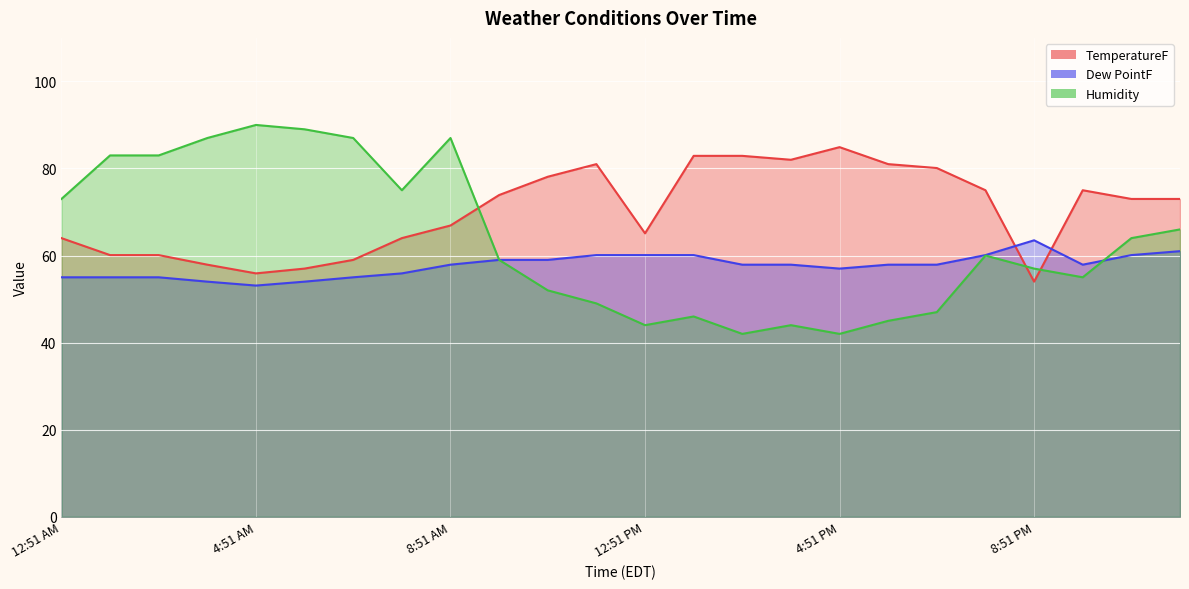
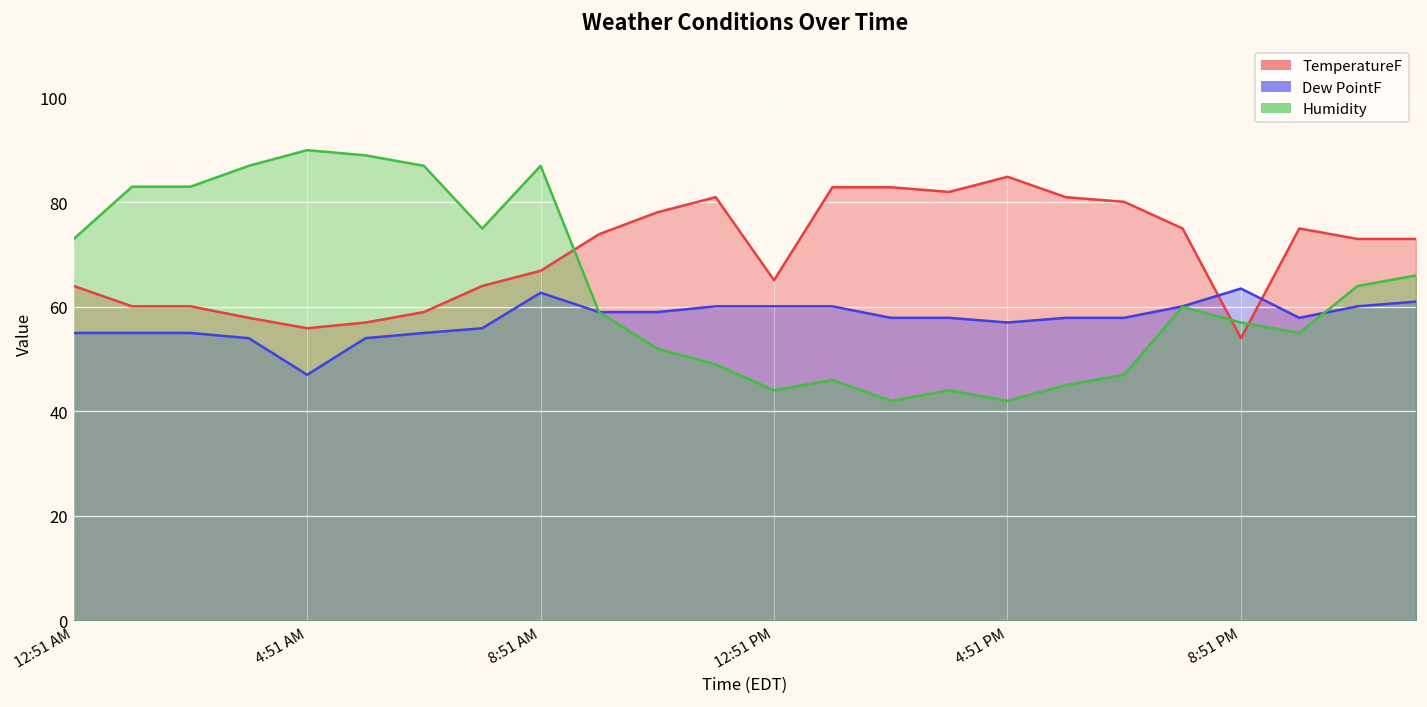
  {
    "TemperatureF": {
      "12:51 AM": 64,
      "4:51 AM": 56,
      "8:51 AM": 67,
      "12:51 PM": 65,
      "4:51 PM": 85,
      "8:51 PM": 54
    },
    "Dew PointF": {
      "12:51 AM": 55,
-     "4:51 AM": 53,
-     "8:51 AM": 58,
+     "4:51 AM": 47,
+     "8:51 AM": 63,
      "12:51 PM": 60,
      "4:51 PM": 57,
      "8:51 PM": 64
    },
    "Humidity": {
      "12:51 AM": 73,
      "4:51 AM": 90,
      "8:51 AM": 87,
      "12:51 PM": 44,
      "4:51 PM": 42,
      "8:51 PM": 57
    }
  }
